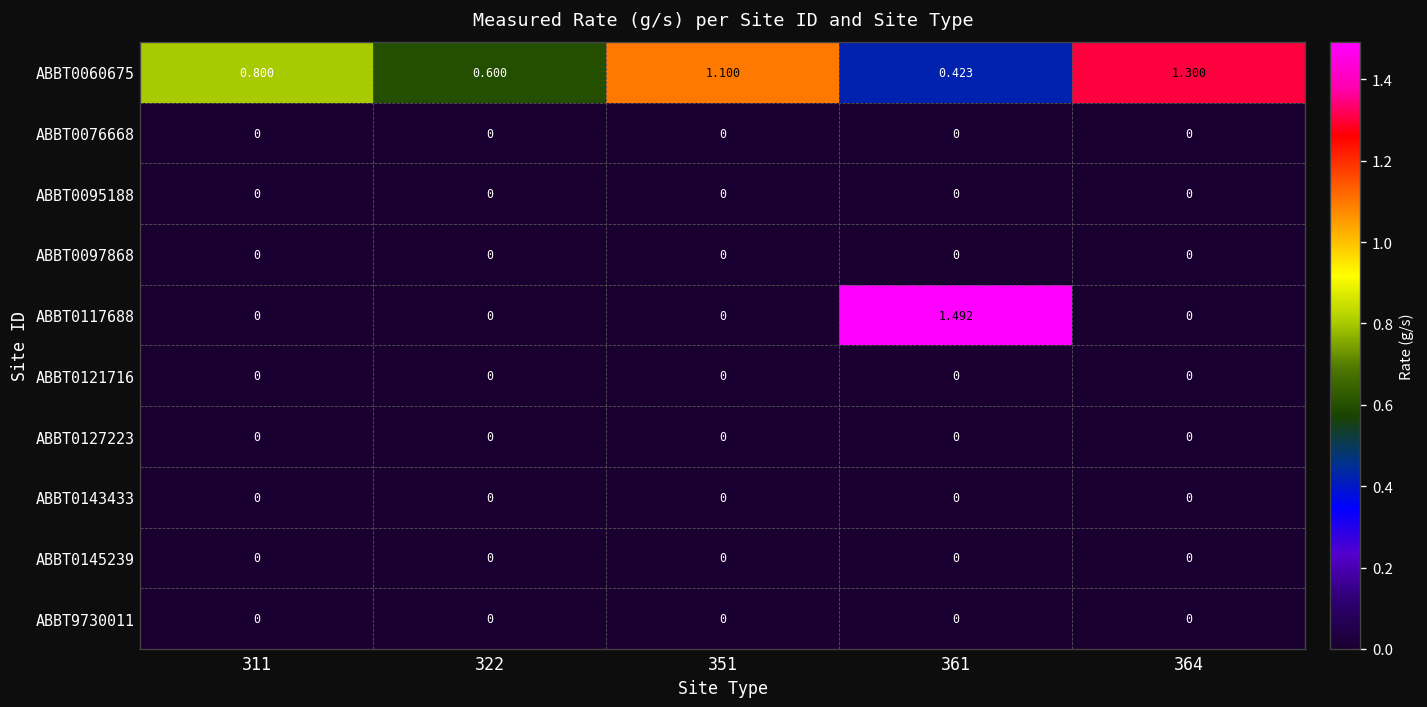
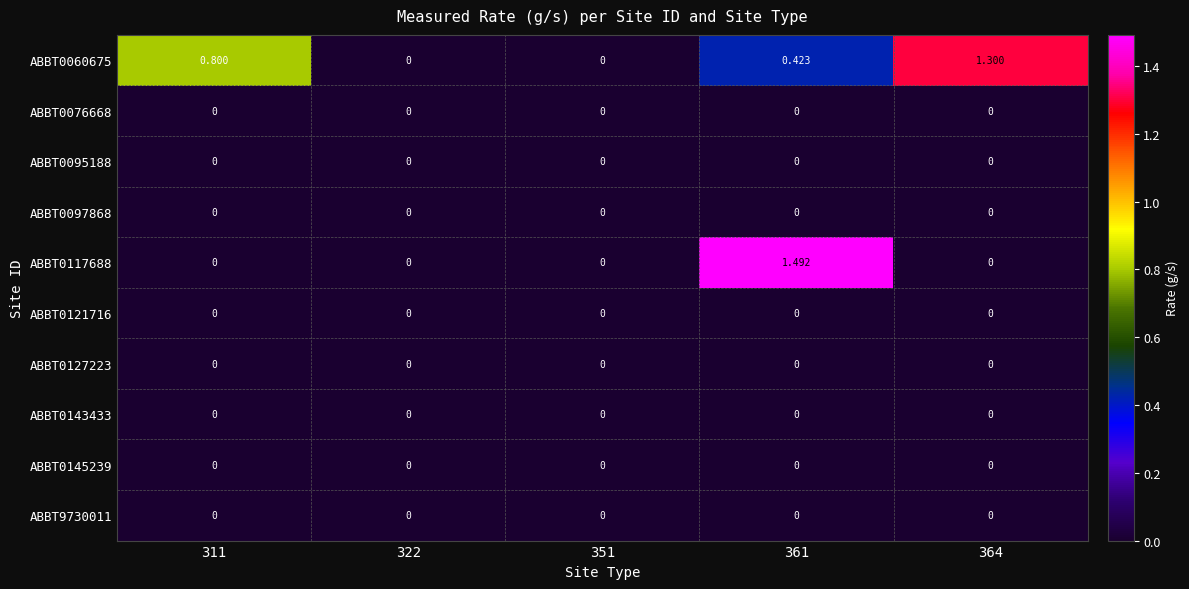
  {
    "ABBT0060675": {
      "311": 0.800,
-     "322": 0.600,
-     "351": 1.100,
+     "322": 0,
+     "351": 0,
      "361": 0.423,
      "364": 1.300
    },
    "ABBT0076668": {
      "311": 0,
      "322": 0,
      "351": 0,
      "361": 0,
      "364": 0
    },
    "ABBT0095188": {
      "311": 0,
      "322": 0,
      "351": 0,
      "361": 0,
      "364": 0
    },
    "ABBT0097868": {
      "311": 0,
      "322": 0,
      "351": 0,
      "361": 0,
      "364": 0
    },
    "ABBT0117688": {
      "311": 0,
      "322": 0,
      "351": 0,
      "361": 1.492,
      "364": 0
    },
    "ABBT0121716": {
      "311": 0,
      "322": 0,
      "351": 0,
      "361": 0,
      "364": 0
    },
    "ABBT0127223": {
      "311": 0,
      "322": 0,
      "351": 0,
      "361": 0,
      "364": 0
    },
    "ABBT0143433": {
      "311": 0,
      "322": 0,
      "351": 0,
      "361": 0,
      "364": 0
    },
    "ABBT0145239": {
      "311": 0,
      "322": 0,
      "351": 0,
      "361": 0,
      "364": 0
    },
    "ABBT9730011": {
      "311": 0,
      "322": 0,
      "351": 0,
      "361": 0,
      "364": 0
    }
  }
